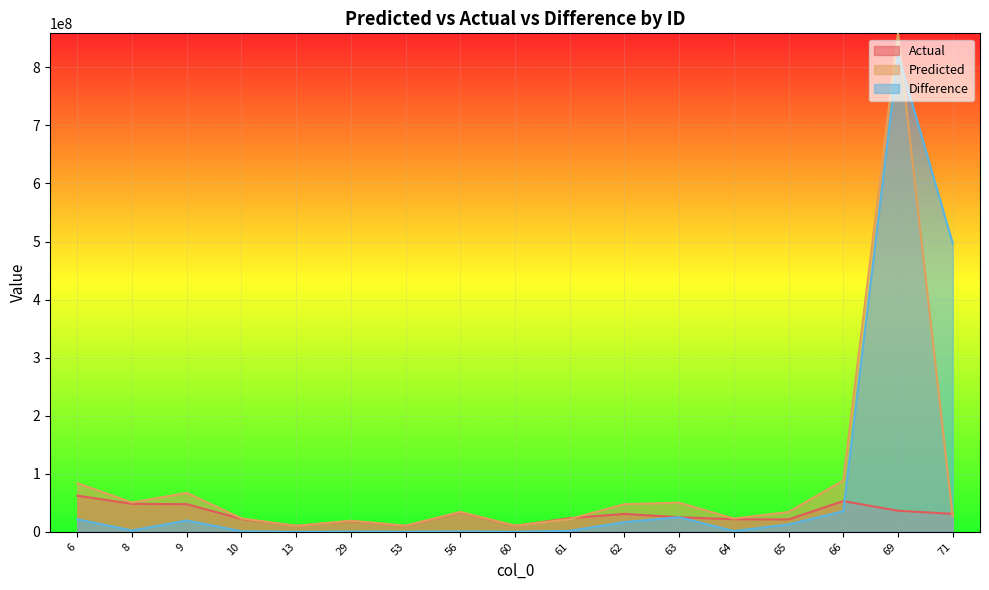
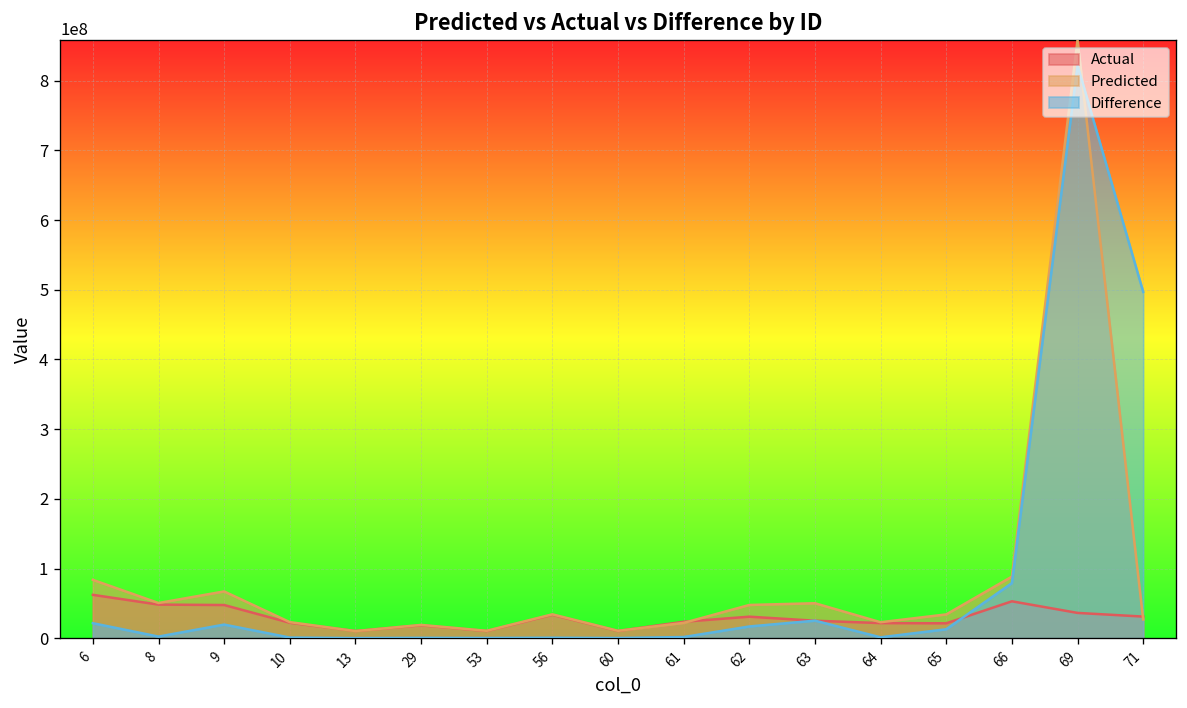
  {
    "Difference": {
      "6": 20000000,
      "8": 0,
      "9": 20000000,
      "10": 0,
      "13": 0,
      "29": 0,
      "53": 0,
      "56": 0,
      "60": 0,
      "61": 0,
      "62": 20000000,
      "64": 0,
      "65": 10000000,
-     "66": 40000000,
+     "66": 80000000,
      "71": 500000000
    }
  }
